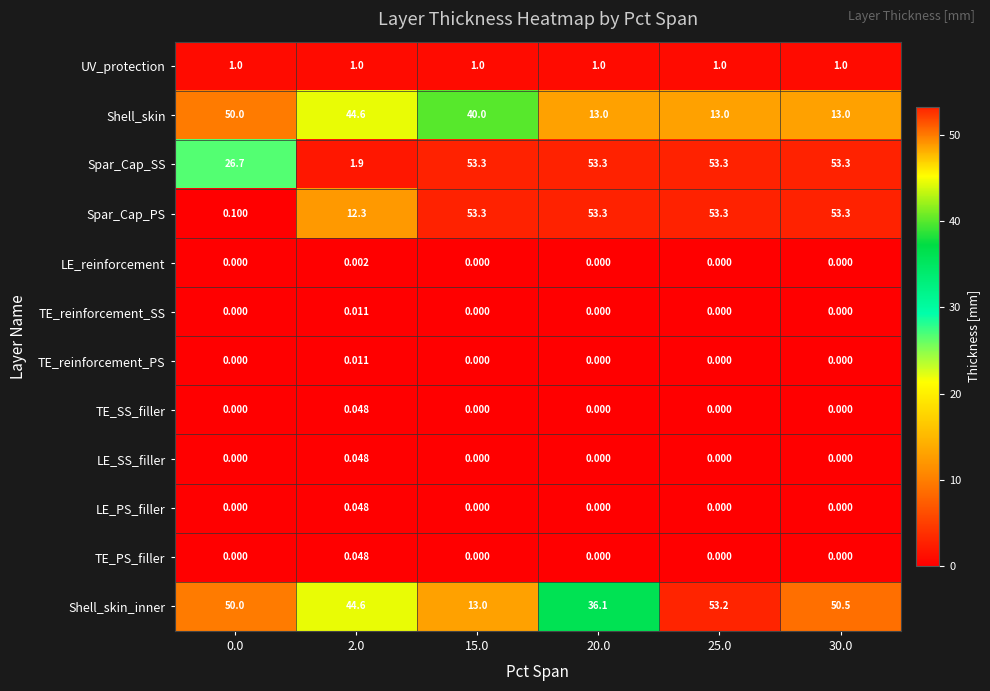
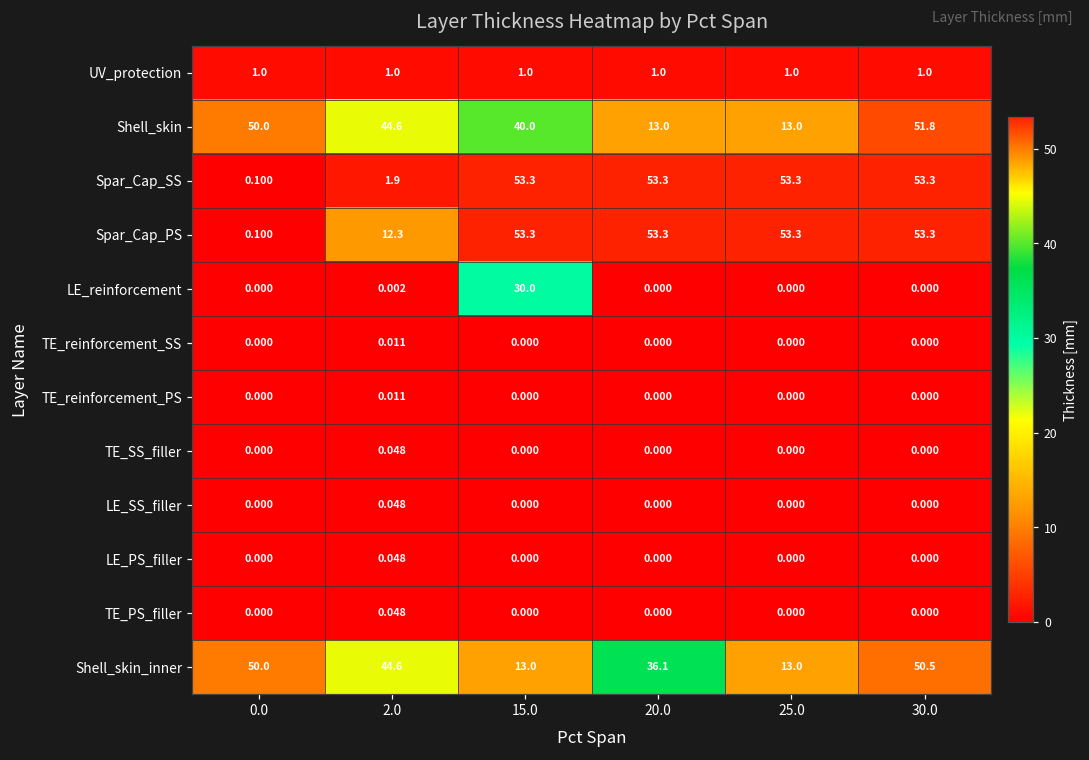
  {
    "UV_protection": {
      "0.0": 1.0,
      "2.0": 1.0,
      "15.0": 1.0,
      "20.0": 1.0,
      "25.0": 1.0,
      "30.0": 1.0
    },
    "Shell_skin": {
      "0.0": 50.0,
      "2.0": 44.6,
      "15.0": 40.0,
      "20.0": 13.0,
      "25.0": 13.0,
-     "30.0": 13.0
+     "30.0": 51.8
    },
    "Spar_Cap_SS": {
-     "0.0": 26.7,
+     "0.0": 0.100,
      "2.0": 1.9,
      "15.0": 53.3,
      "20.0": 53.3,
      "25.0": 53.3,
      "30.0": 53.3
    },
    "Spar_Cap_PS": {
      "0.0": 0.100,
      "2.0": 12.3,
      "15.0": 53.3,
      "20.0": 53.3,
      "25.0": 53.3,
      "30.0": 53.3
    },
    "LE_reinforcement": {
      "0.0": 0.000,
      "2.0": 0.002,
-     "15.0": 0.000,
+     "15.0": 30.0,
      "20.0": 0.000,
      "25.0": 0.000,
      "30.0": 0.000
    },
    "TE_reinforcement_SS": {
      "0.0": 0.000,
      "2.0": 0.011,
      "15.0": 0.000,
      "20.0": 0.000,
      "25.0": 0.000,
      "30.0": 0.000
    },
    "TE_reinforcement_PS": {
      "0.0": 0.000,
      "2.0": 0.011,
      "15.0": 0.000,
      "20.0": 0.000,
      "25.0": 0.000,
      "30.0": 0.000
    },
    "TE_SS_filler": {
      "0.0": 0.000,
      "2.0": 0.048,
      "15.0": 0.000,
      "20.0": 0.000,
      "25.0": 0.000,
      "30.0": 0.000
    },
    "LE_SS_filler": {
      "0.0": 0.000,
      "2.0": 0.048,
      "15.0": 0.000,
      "20.0": 0.000,
      "25.0": 0.000,
      "30.0": 0.000
    },
    "LE_PS_filler": {
      "0.0": 0.000,
      "2.0": 0.048,
      "15.0": 0.000,
      "20.0": 0.000,
      "25.0": 0.000,
      "30.0": 0.000
    },
    "TE_PS_filler": {
      "0.0": 0.000,
      "2.0": 0.048,
      "15.0": 0.000,
      "20.0": 0.000,
      "25.0": 0.000,
      "30.0": 0.000
    },
    "Shell_skin_inner": {
      "0.0": 50.0,
      "2.0": 44.6,
      "15.0": 13.0,
      "20.0": 36.1,
-     "25.0": 53.2,
+     "25.0": 13.0,
      "30.0": 50.5
    }
  }
